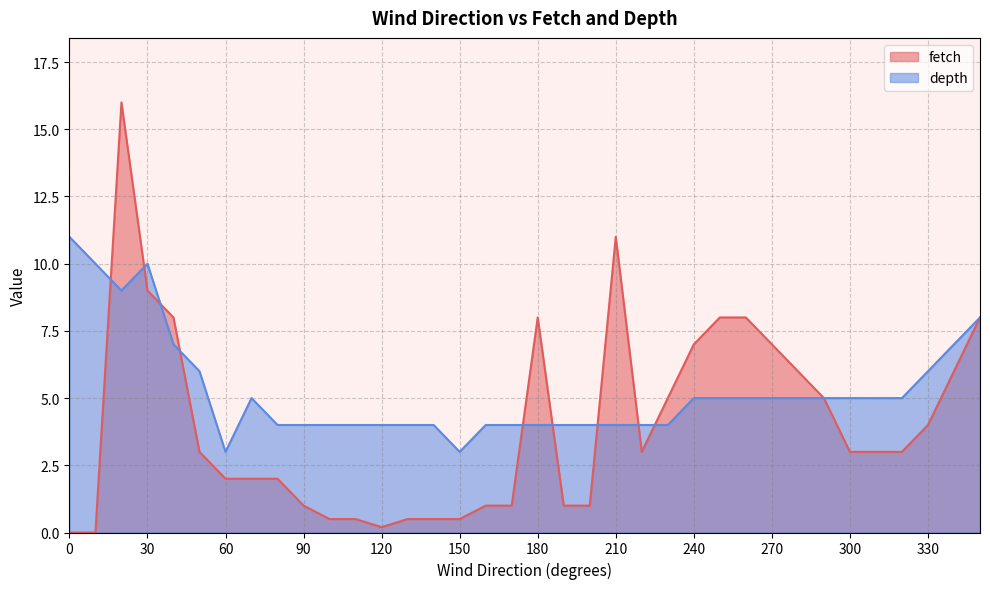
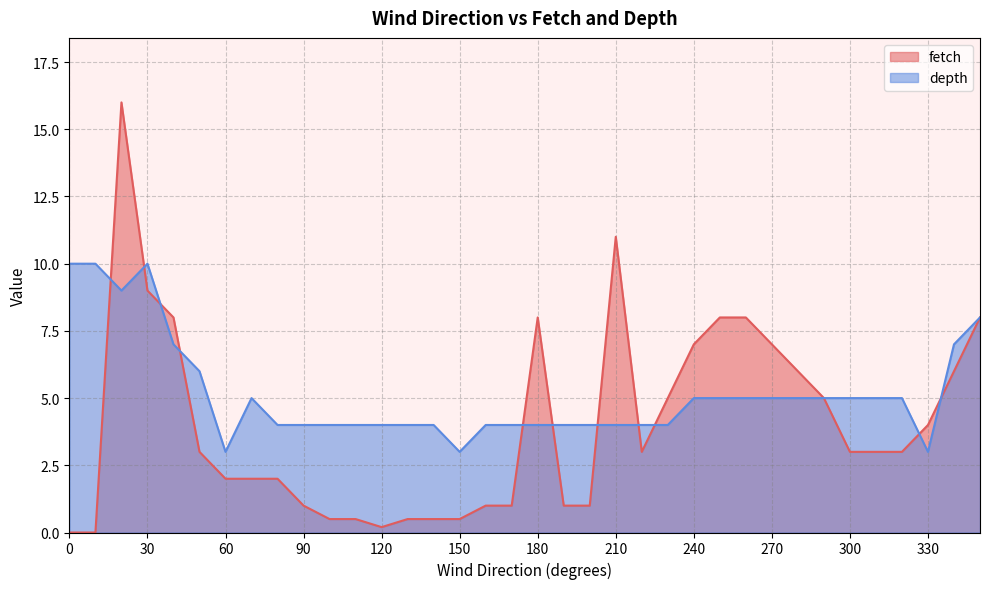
  {
    "fetch": {
      "0": 0,
      "30": 9,
      "60": 2,
      "90": 1,
      "120": 0.2,
      "150": 0.5,
      "180": 8,
      "210": 11,
      "240": 7,
      "270": 7,
      "300": 3,
      "330": 4
    },
    "depth": {
-     "0": 11,
+     "0": 10,
      "30": 10,
      "60": 3,
      "90": 4,
      "120": 4,
      "150": 3,
      "180": 4,
      "210": 4,
      "240": 5,
      "270": 5,
      "300": 5,
-     "330": 6
+     "330": 3
    }
  }
